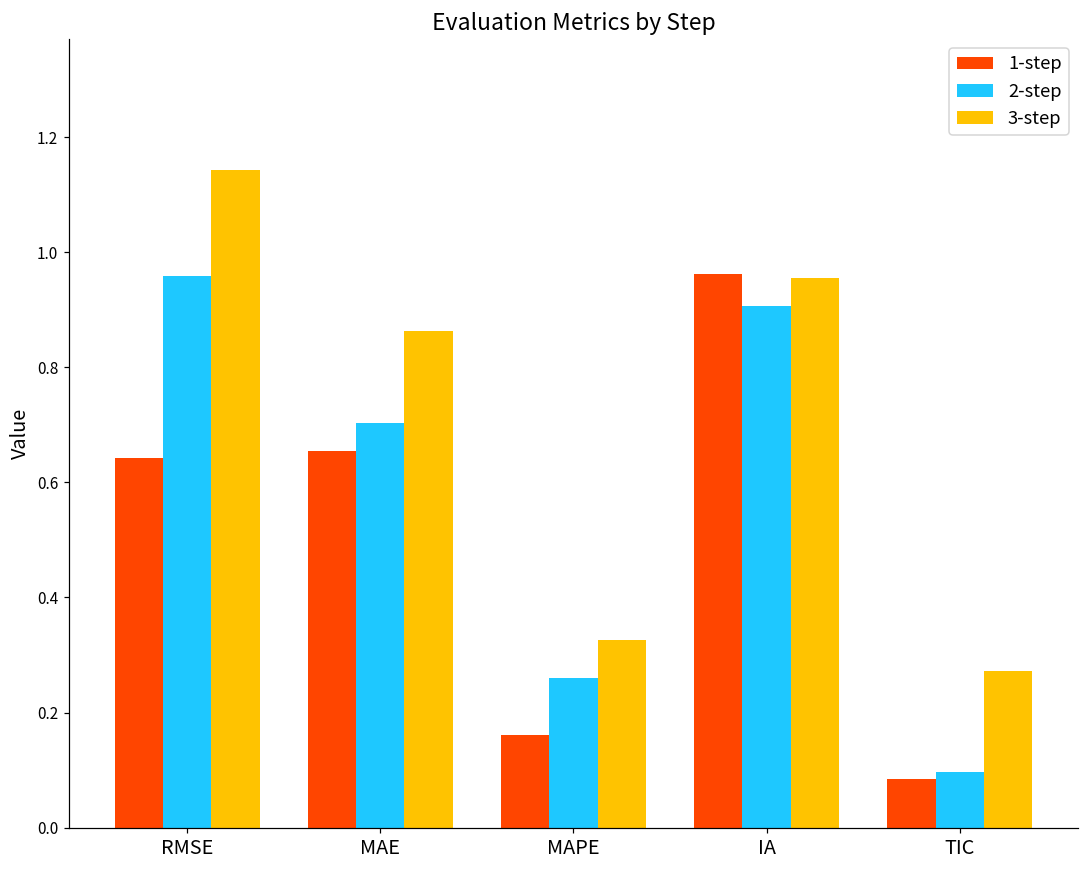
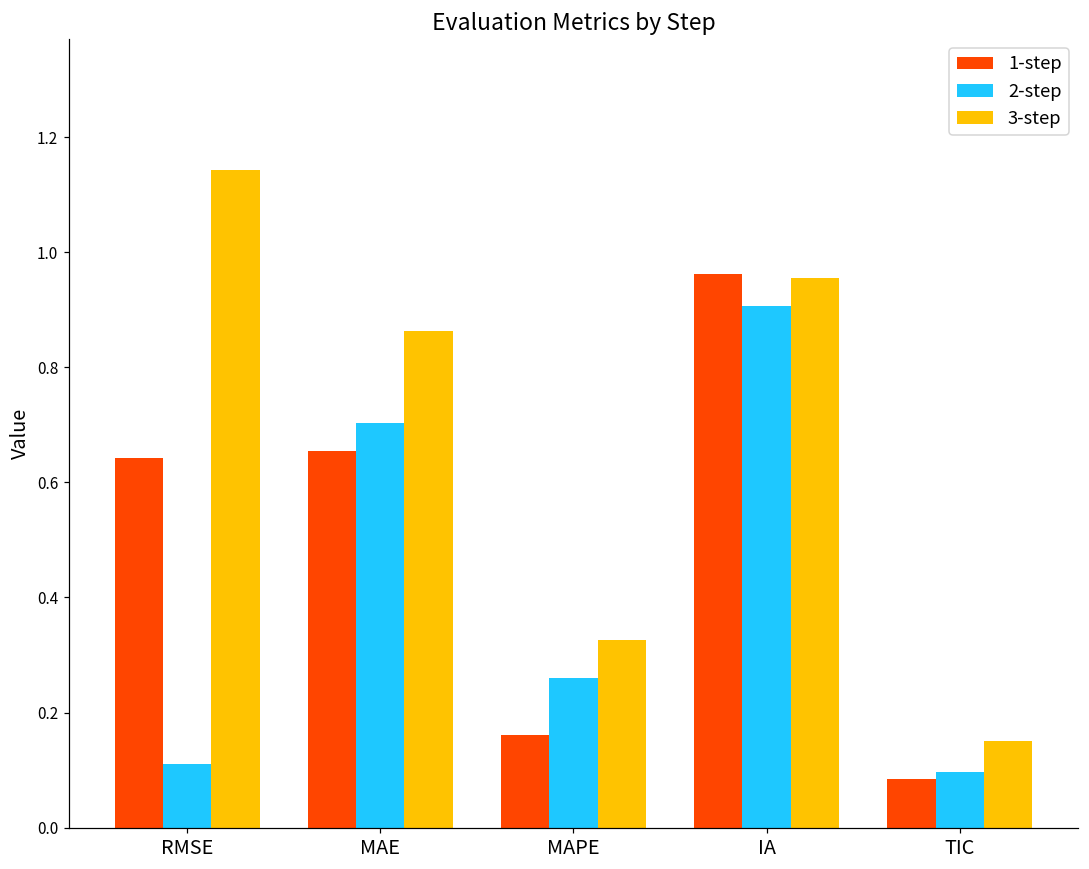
  {
    "1-step": {
      "RMSE": 0.64,
      "MAE": 0.66,
      "MAPE": 0.16,
      "IA": 0.96,
      "TIC": 0.08
    },
    "2-step": {
-     "RMSE": 0.96,
+     "RMSE": 0.11,
      "MAE": 0.70,
      "MAPE": 0.26,
      "IA": 0.91,
      "TIC": 0.10
    },
    "3-step": {
      "RMSE": 1.14,
      "MAE": 0.86,
      "MAPE": 0.33,
      "IA": 0.96,
-     "TIC": 0.27
+     "TIC": 0.15
    }
  }
